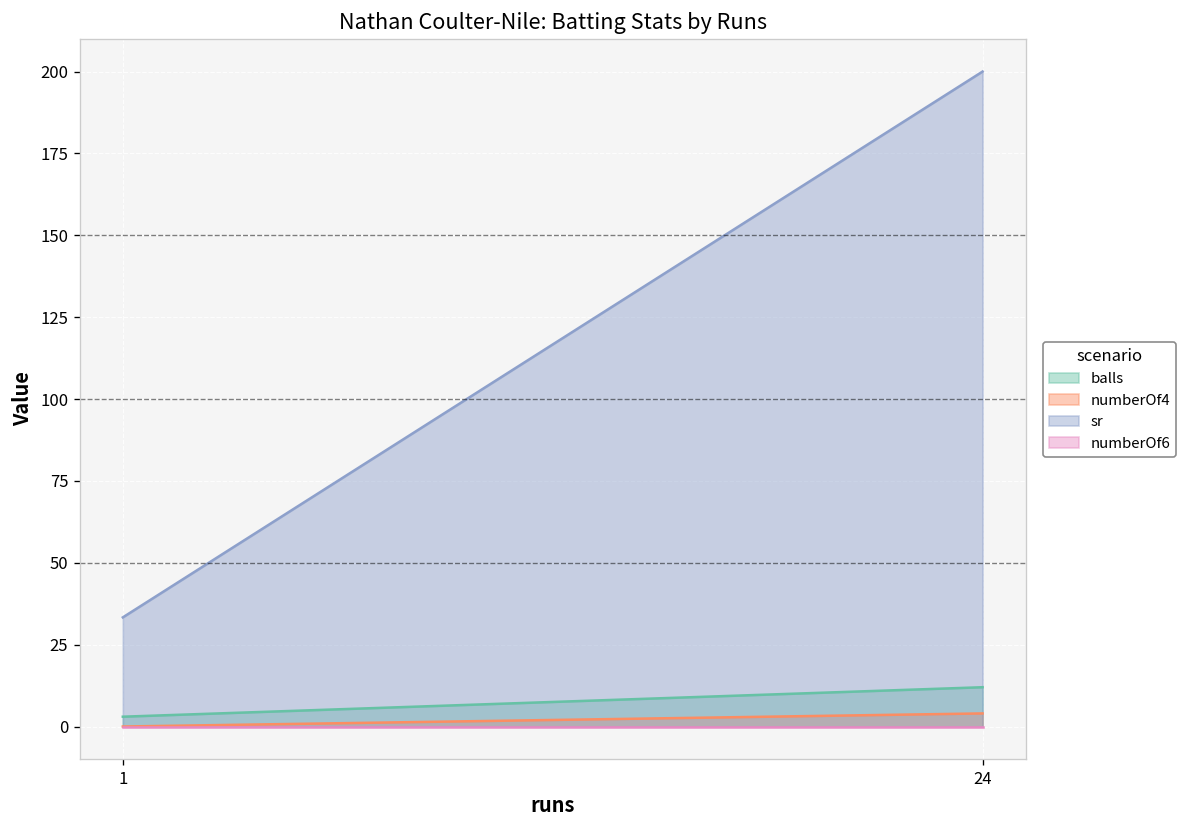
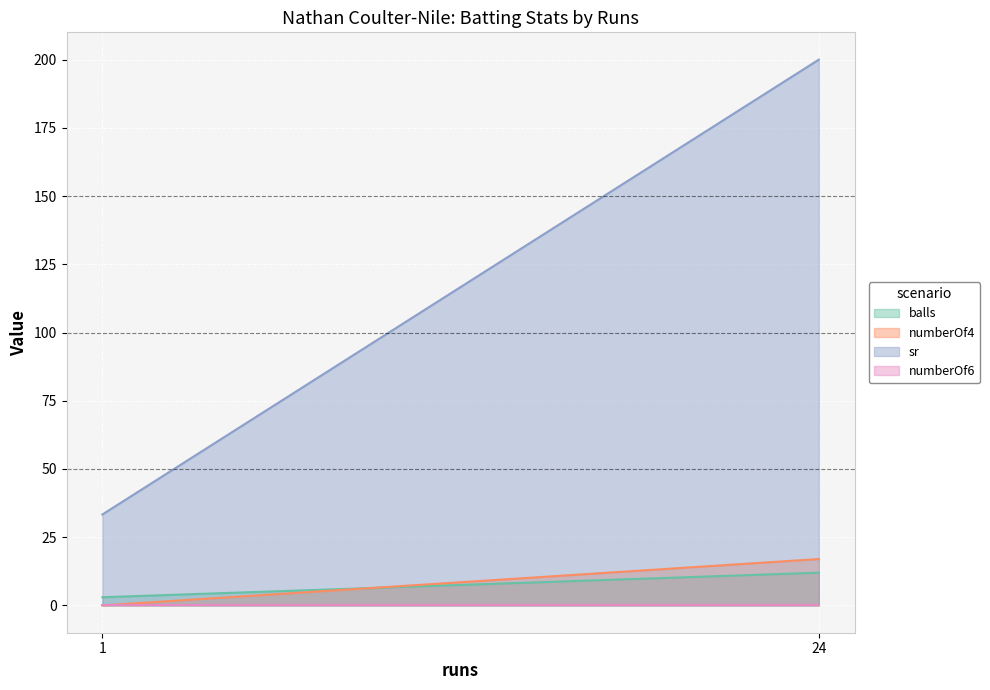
  {
    "numberOf4": {
-     "24": 4
+     "24": 17
    },
    "numberOf6": {
      "24": 0
    }
  }
